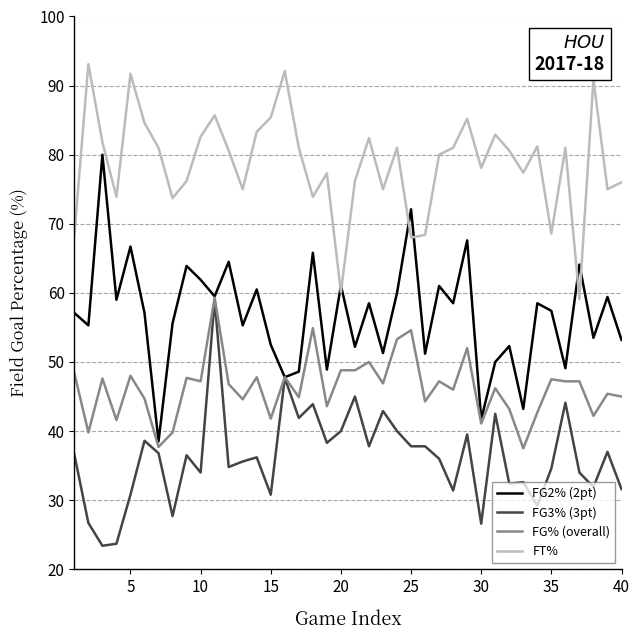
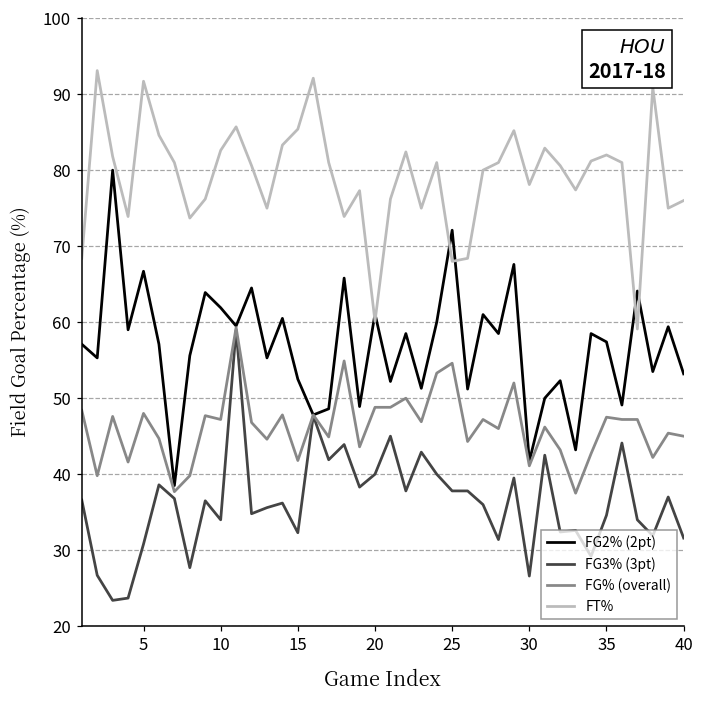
  {
    "FG2% (2pt)": {
      "5": 67,
      "10": 62,
      "15": 53,
      "20": 61,
      "25": 72,
      "30": 42,
      "35": 57,
      "40": 53
    },
    "FG3% (3pt)": {
      "5": 31,
      "10": 34,
-     "15": 31,
+     "15": 32,
      "20": 40,
      "25": 38,
      "30": 27,
      "35": 35,
      "40": 32
    },
    "FG% (overall)": {
      "5": 48,
      "10": 47,
      "15": 42,
      "20": 49,
      "25": 55,
      "30": 41,
      "35": 48,
      "40": 45
    },
    "FT%": {
      "5": 92,
      "10": 83,
      "15": 85,
      "20": 60,
      "25": 68,
      "30": 78,
-     "35": 69,
+     "35": 82,
      "40": 76
    }
  }
